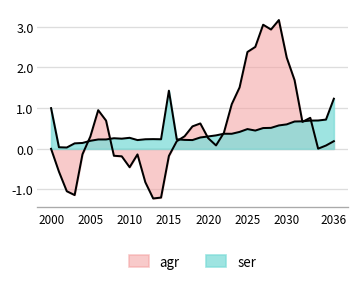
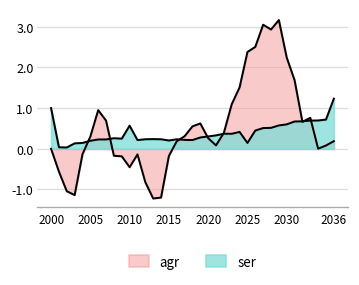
  {
    "ser": {
      "2000": 1.0,
      "2005": 0.2,
-     "2010": 0.3,
-     "2015": 1.4,
-     "2025": 0.5,
+     "2010": 0.6,
+     "2015": 0.2,
+     "2025": 0.1,
      "2030": 0.6,
      "2036": 1.2
    }
  }
